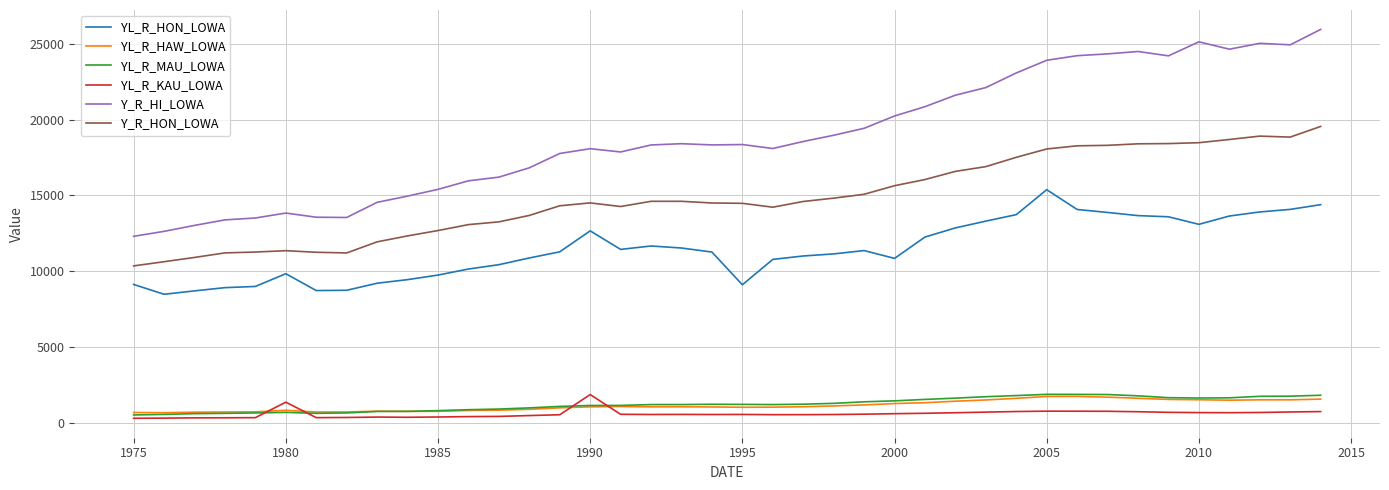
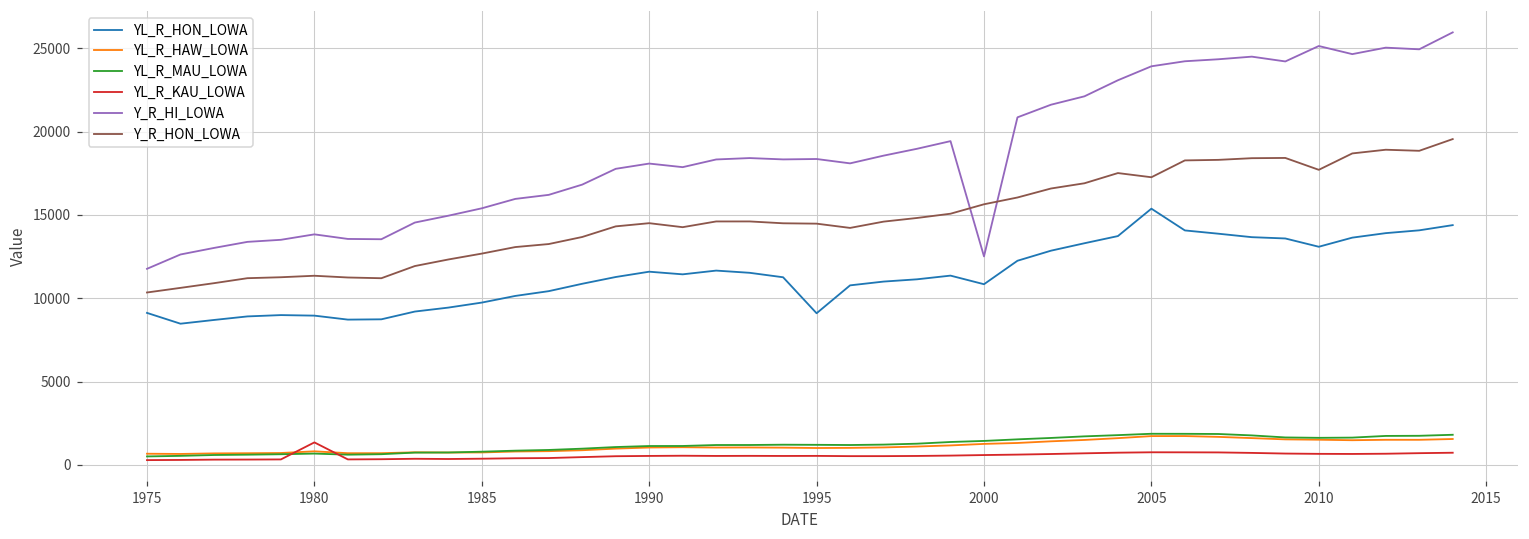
  {
    "YL_R_HON_LOWA": {
      "1975": 9100,
-     "1980": 9800,
+     "1980": 9000,
      "1985": 9700,
-     "1990": 12700,
+     "1990": 11600,
      "1995": 9100,
      "2000": 10800,
      "2005": 15400,
      "2010": 13100
    },
    "YL_R_HAW_LOWA": {
      "1995": 1000,
      "2000": 1300
    },
    "YL_R_MAU_LOWA": {
      "1995": 1200,
      "2000": 1400
    },
    "YL_R_KAU_LOWA": {
      "1975": 300,
      "1980": 1400,
      "1985": 400,
-     "1990": 1900,
+     "1990": 500,
      "1995": 500,
      "2000": 600,
      "2005": 800,
      "2010": 700
    },
    "Y_R_HI_LOWA": {
-     "1975": 12300,
+     "1975": 11800,
      "1980": 13800,
      "1985": 15400,
      "1990": 18100,
      "1995": 18400,
-     "2000": 20200,
+     "2000": 12500,
      "2005": 23900,
      "2010": 25100
    },
    "Y_R_HON_LOWA": {
      "1975": 10300,
      "1980": 11400,
      "1985": 12700,
      "1990": 14500,
      "1995": 14500,
      "2000": 15600,
-     "2005": 18100,
-     "2010": 18500
+     "2005": 17300,
+     "2010": 17700
    }
  }
